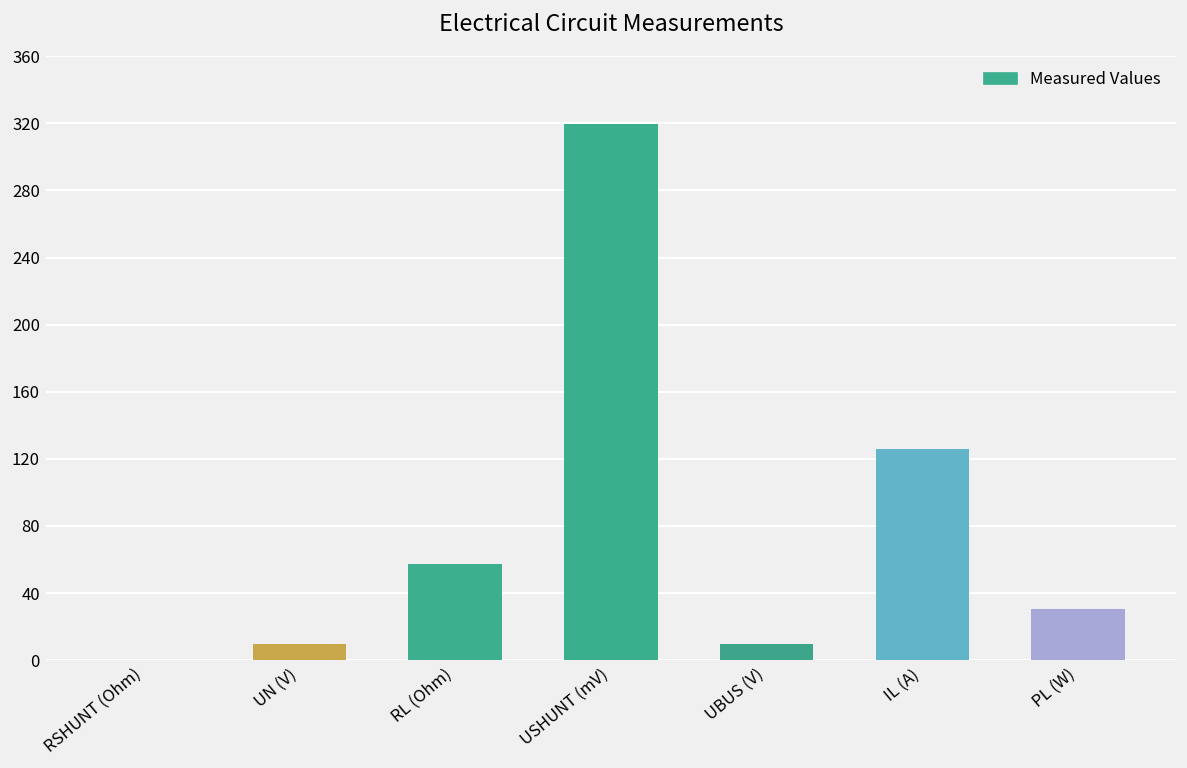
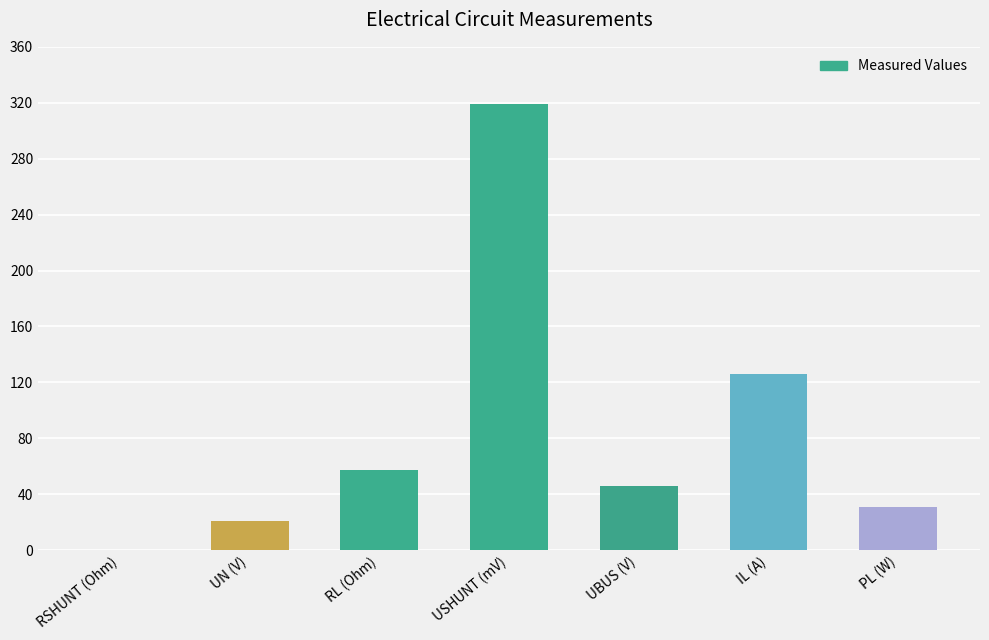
  {
-   "UN (V)": 10,
+   "UN (V)": 21,
    "RL (Ohm)": 58,
    "USHUNT (mV)": 319,
-   "UBUS (V)": 10,
+   "UBUS (V)": 46,
    "IL (A)": 126,
    "PL (W)": 31
  }
